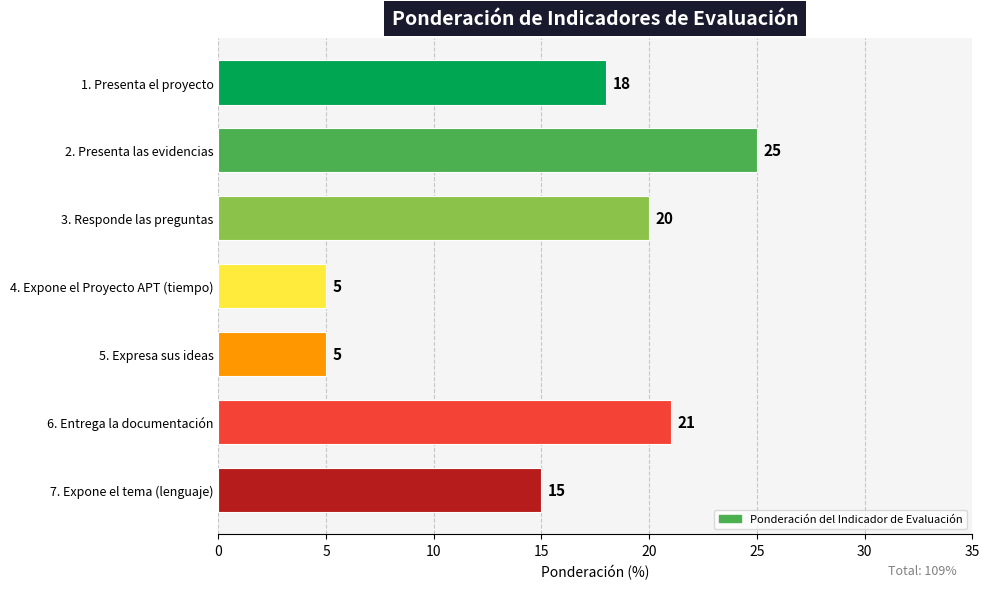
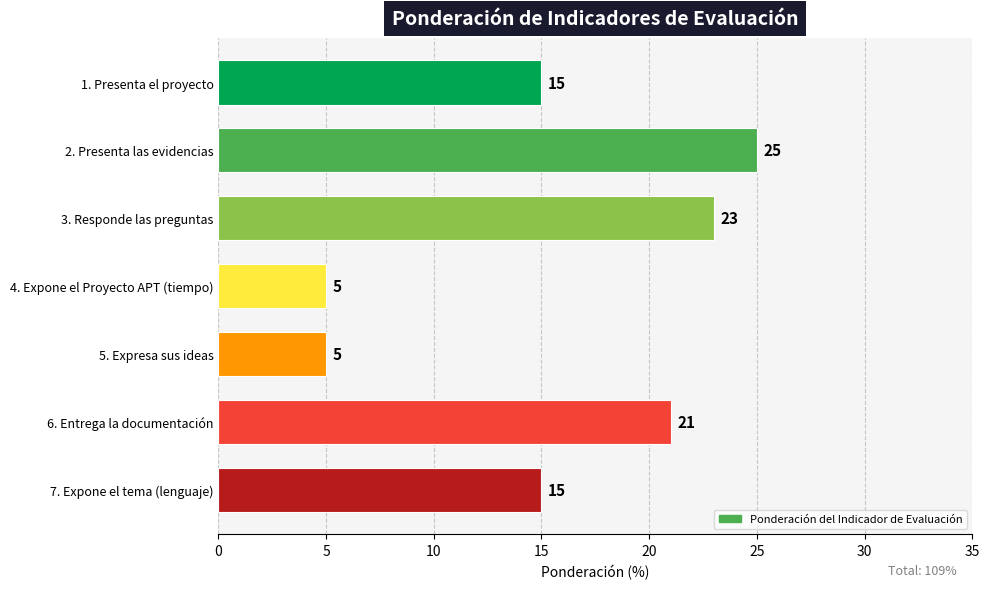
  {
-   "1. Presenta el proyecto": 18,
+   "1. Presenta el proyecto": 15,
    "2. Presenta las evidencias": 25,
-   "3. Responde las preguntas": 20,
+   "3. Responde las preguntas": 23,
    "4. Expone el Proyecto APT (tiempo)": 5,
    "5. Expresa sus ideas": 5,
    "6. Entrega la documentación": 21,
    "7. Expone el tema (lenguaje)": 15
  }
